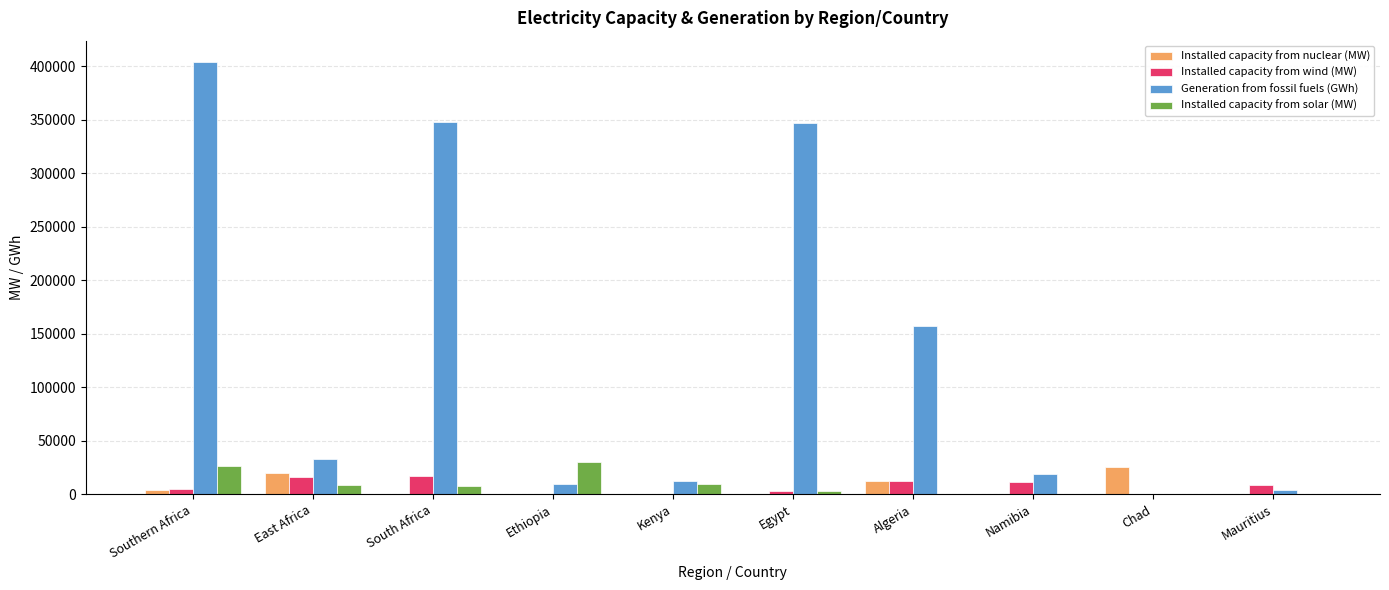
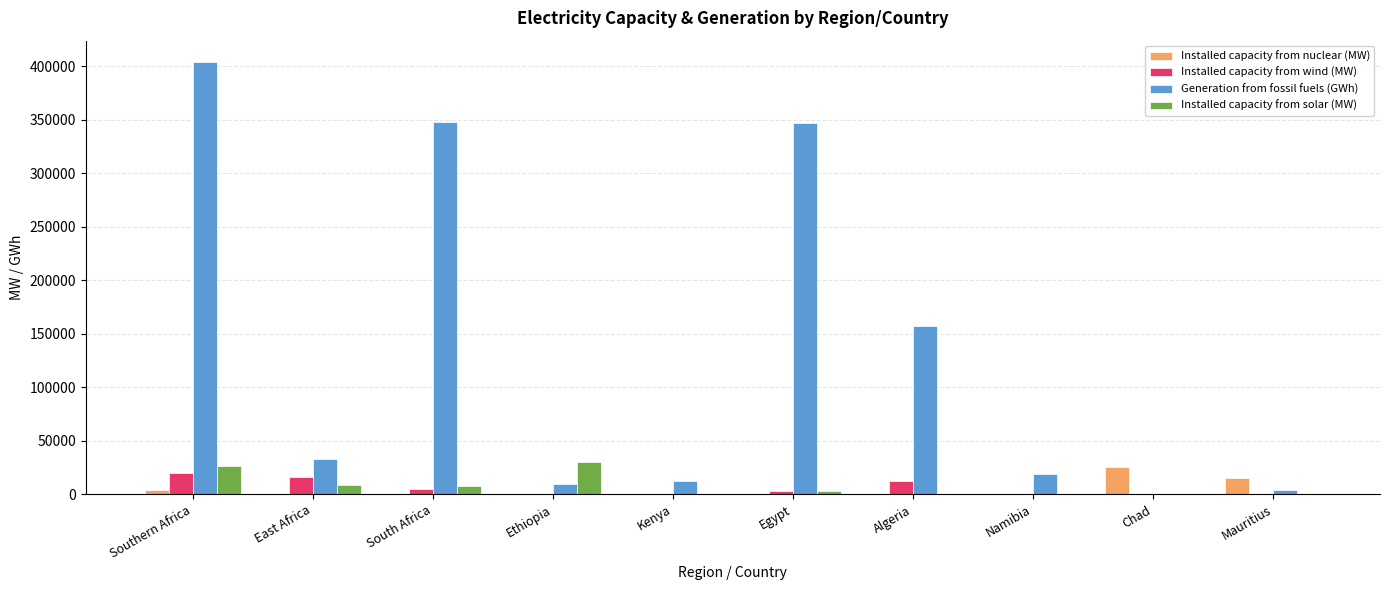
  {
    "Installed capacity from nuclear (MW)": {
      "Southern Africa": 4000,
-     "East Africa": 20000,
+     "East Africa": 0,
      "South Africa": 0,
      "Ethiopia": 0,
      "Kenya": 0,
      "Egypt": 0,
-     "Algeria": 13000,
+     "Algeria": 0,
      "Namibia": 0,
      "Chad": 25000,
-     "Mauritius": 0
+     "Mauritius": 15000
    },
    "Installed capacity from wind (MW)": {
-     "Southern Africa": 5000,
+     "Southern Africa": 20000,
      "East Africa": 17000,
-     "South Africa": 17000,
+     "South Africa": 5000,
      "Egypt": 3000,
      "Algeria": 12000,
-     "Namibia": 12000,
-     "Mauritius": 9000
+     "Namibia": 0,
+     "Mauritius": 0
    },
    "Generation from fossil fuels (GWh)": {
      "Southern Africa": 404000,
      "East Africa": 33000,
      "South Africa": 348000,
      "Ethiopia": 10000,
      "Kenya": 12000,
      "Egypt": 347000,
      "Algeria": 157000,
      "Namibia": 19000,
      "Mauritius": 4000
    },
    "Installed capacity from solar (MW)": {
      "Southern Africa": 26000,
      "East Africa": 9000,
      "South Africa": 7000,
      "Ethiopia": 31000,
-     "Kenya": 9000,
+     "Kenya": 0,
      "Egypt": 3000
    }
  }
